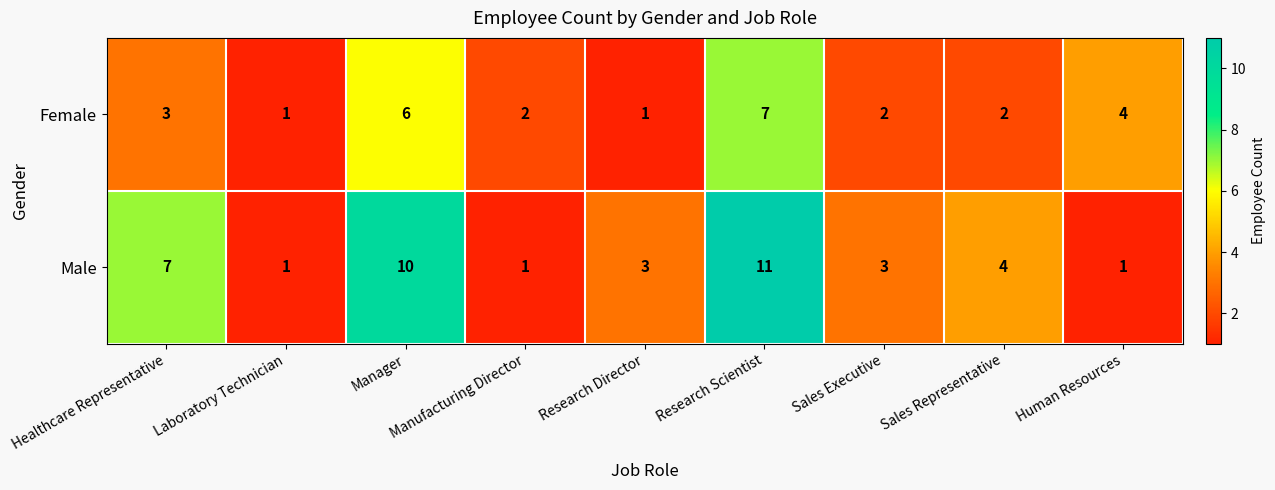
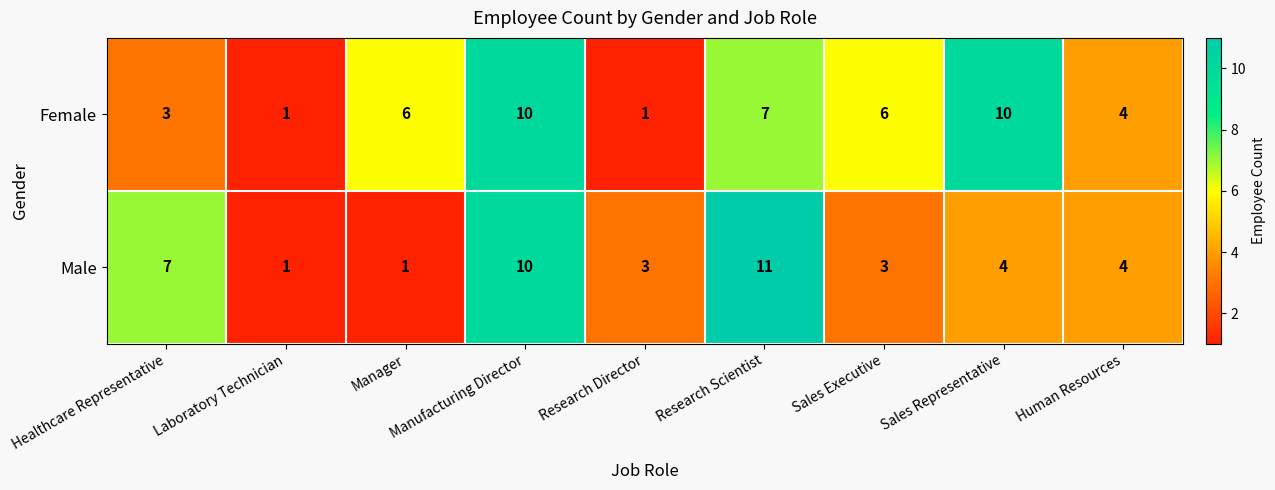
  {
    "Female": {
      "Healthcare Representative": 3,
      "Laboratory Technician": 1,
      "Manager": 6,
-     "Manufacturing Director": 2,
+     "Manufacturing Director": 10,
      "Research Director": 1,
      "Research Scientist": 7,
-     "Sales Executive": 2,
-     "Sales Representative": 2,
+     "Sales Executive": 6,
+     "Sales Representative": 10,
      "Human Resources": 4
    },
    "Male": {
      "Healthcare Representative": 7,
      "Laboratory Technician": 1,
-     "Manager": 10,
-     "Manufacturing Director": 1,
+     "Manager": 1,
+     "Manufacturing Director": 10,
      "Research Director": 3,
      "Research Scientist": 11,
      "Sales Executive": 3,
      "Sales Representative": 4,
-     "Human Resources": 1
+     "Human Resources": 4
    }
  }
